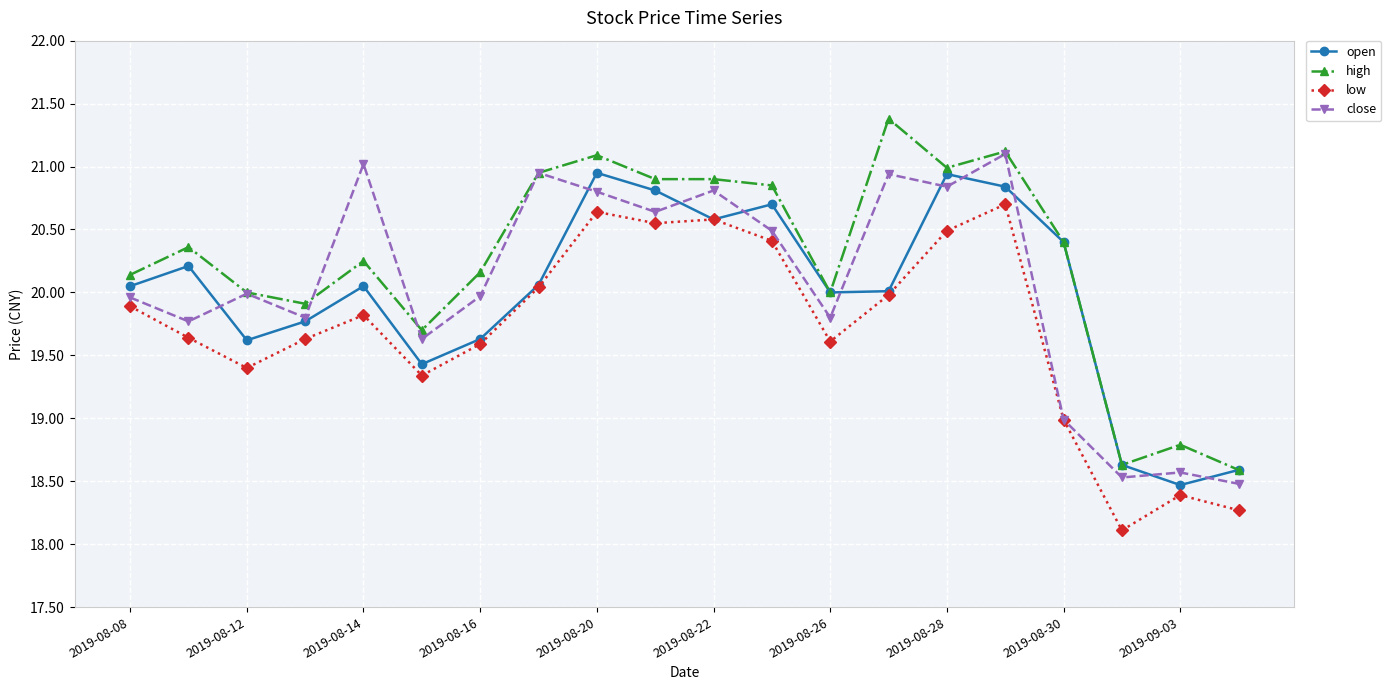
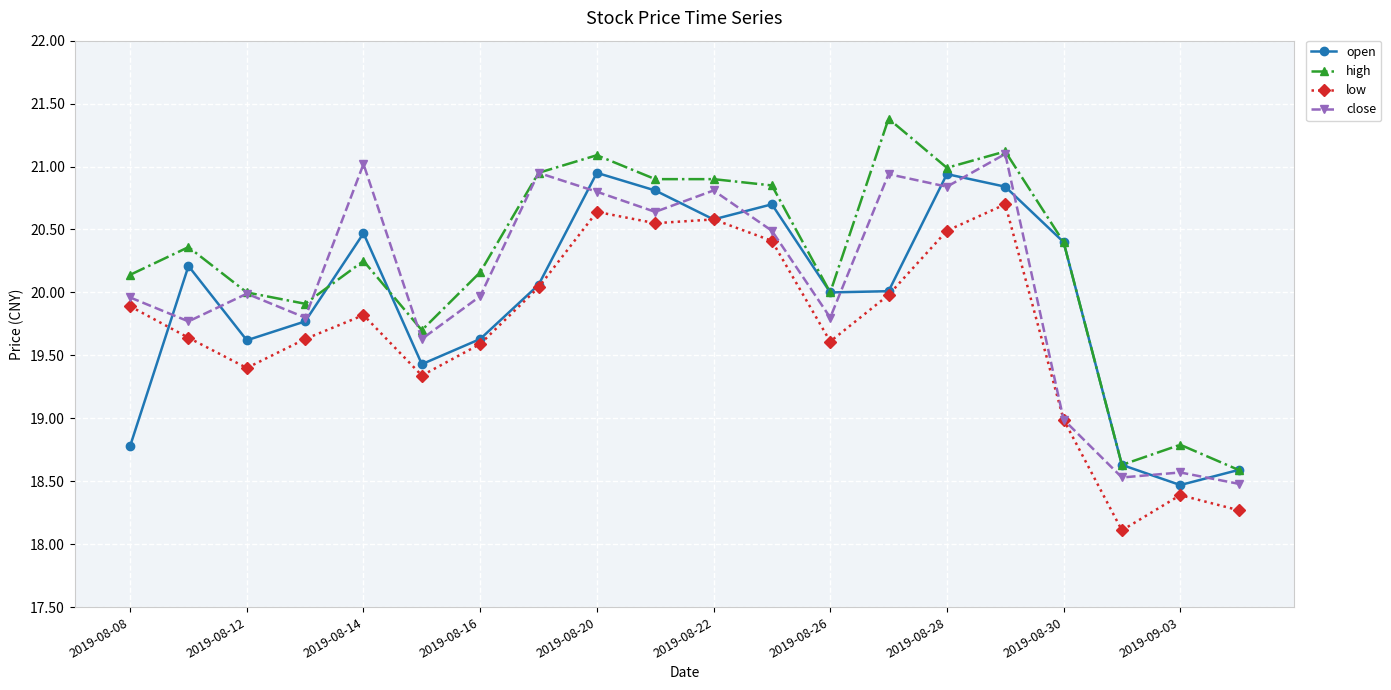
  {
    "open": {
-     "2019-08-08": 20.05,
+     "2019-08-08": 18.78,
      "2019-08-12": 19.62,
-     "2019-08-14": 20.05,
+     "2019-08-14": 20.47,
      "2019-08-16": 19.63,
      "2019-08-20": 20.95,
      "2019-08-28": 20.94,
      "2019-09-03": 18.47
    },
    "high": {
      "2019-08-08": 20.14,
      "2019-08-14": 20.25,
      "2019-08-16": 20.16,
      "2019-08-20": 21.09,
      "2019-08-22": 20.90,
      "2019-08-28": 20.99,
      "2019-09-03": 18.79
    },
    "low": {
      "2019-08-08": 19.89,
      "2019-08-12": 19.40,
      "2019-08-14": 19.82,
      "2019-08-16": 19.59,
      "2019-08-20": 20.64,
      "2019-08-26": 19.61,
      "2019-08-28": 20.49,
      "2019-09-03": 18.39
    },
    "close": {
      "2019-08-08": 19.96,
      "2019-08-14": 21.02,
      "2019-08-16": 19.97,
      "2019-08-20": 20.80,
      "2019-08-22": 20.81,
      "2019-08-26": 19.80,
      "2019-08-28": 20.84,
      "2019-09-03": 18.57
    }
  }
